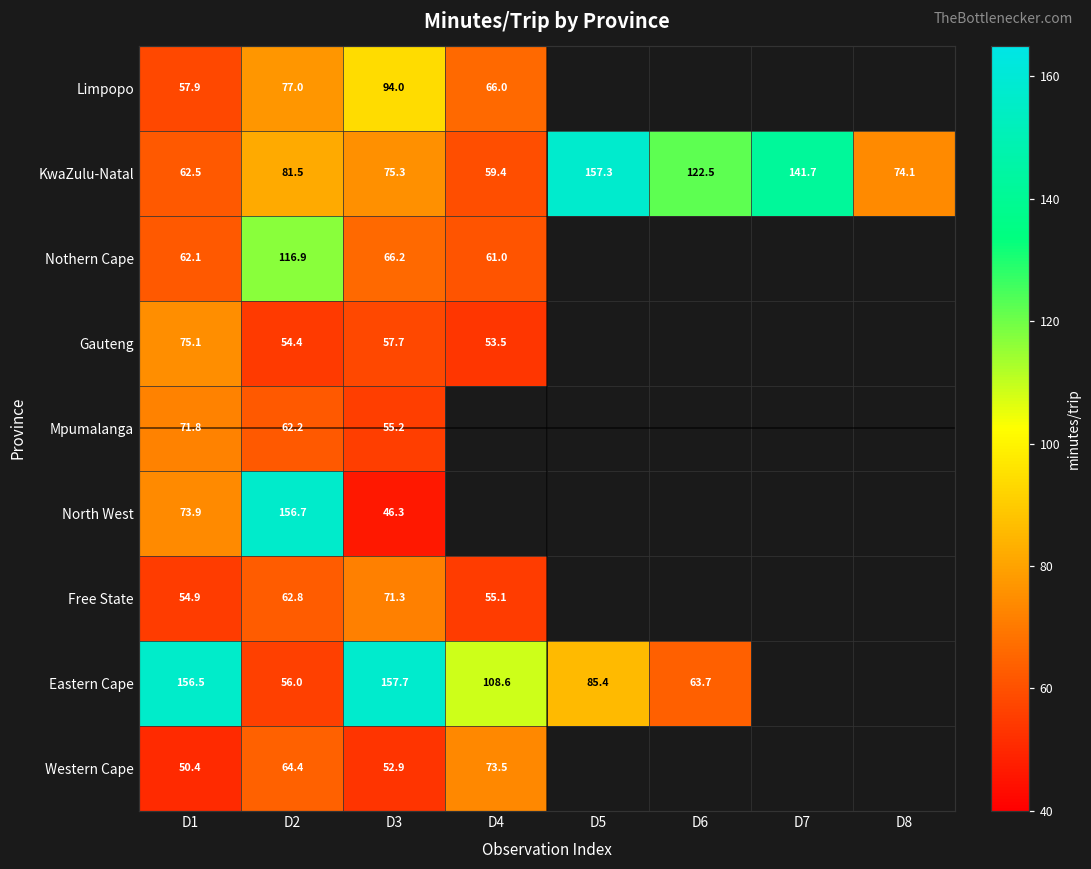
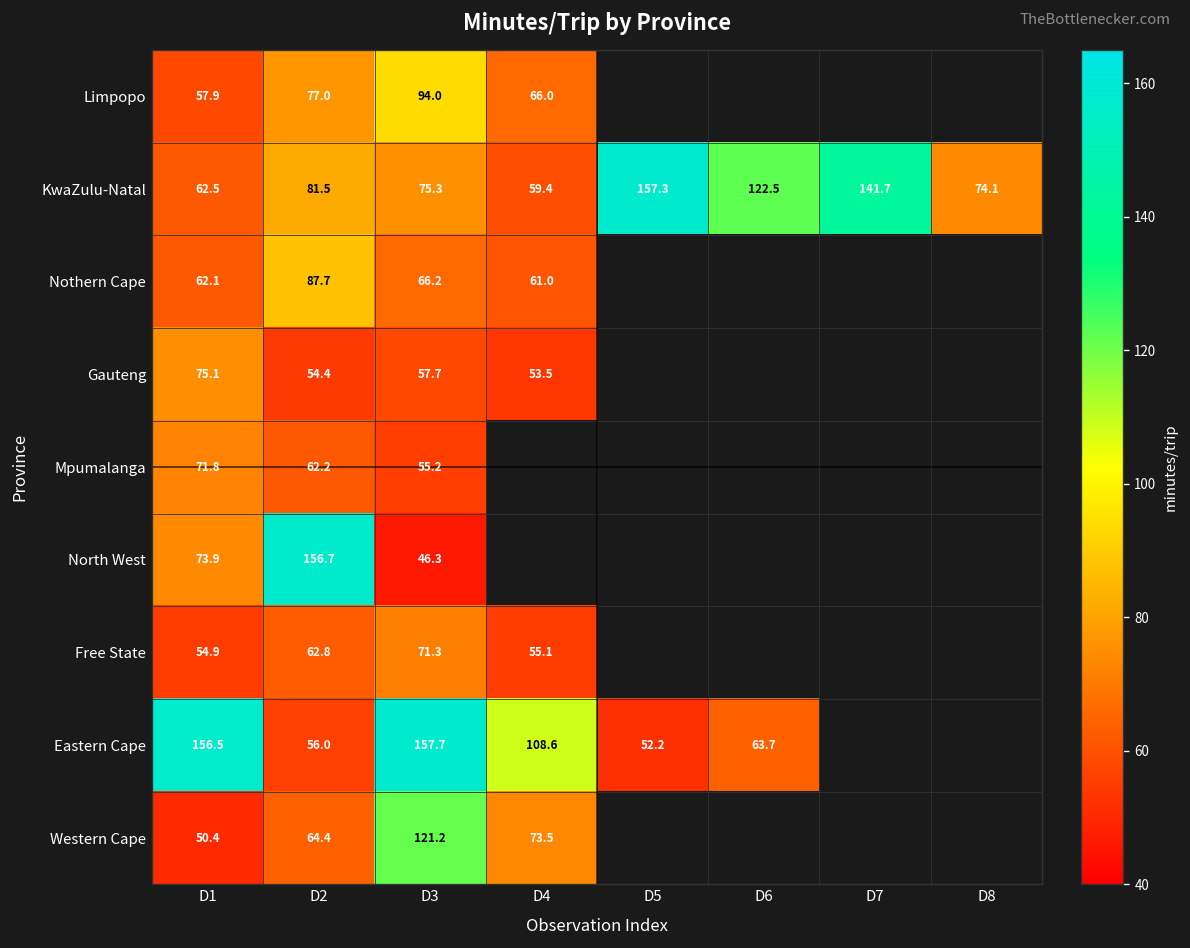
  {
    "Limpopo": {
      "D1": 57.9,
      "D2": 77.0,
      "D3": 94.0,
      "D4": 66.0
    },
    "KwaZulu-Natal": {
      "D1": 62.5,
      "D2": 81.5,
      "D3": 75.3,
      "D4": 59.4,
      "D5": 157.3,
      "D6": 122.5,
      "D7": 141.7,
      "D8": 74.1
    },
    "Nothern Cape": {
      "D1": 62.1,
-     "D2": 116.9,
+     "D2": 87.7,
      "D3": 66.2,
      "D4": 61.0
    },
    "Gauteng": {
      "D1": 75.1,
      "D2": 54.4,
      "D3": 57.7,
      "D4": 53.5
    },
    "Mpumalanga": {
      "D1": 71.8,
      "D2": 62.2,
      "D3": 55.2
    },
    "North West": {
      "D1": 73.9,
      "D2": 156.7,
      "D3": 46.3
    },
    "Free State": {
      "D1": 54.9,
      "D2": 62.8,
      "D3": 71.3,
      "D4": 55.1
    },
    "Eastern Cape": {
      "D1": 156.5,
      "D2": 56.0,
      "D3": 157.7,
      "D4": 108.6,
-     "D5": 85.4,
+     "D5": 52.2,
      "D6": 63.7
    },
    "Western Cape": {
      "D1": 50.4,
      "D2": 64.4,
-     "D3": 52.9,
+     "D3": 121.2,
      "D4": 73.5
    }
  }
